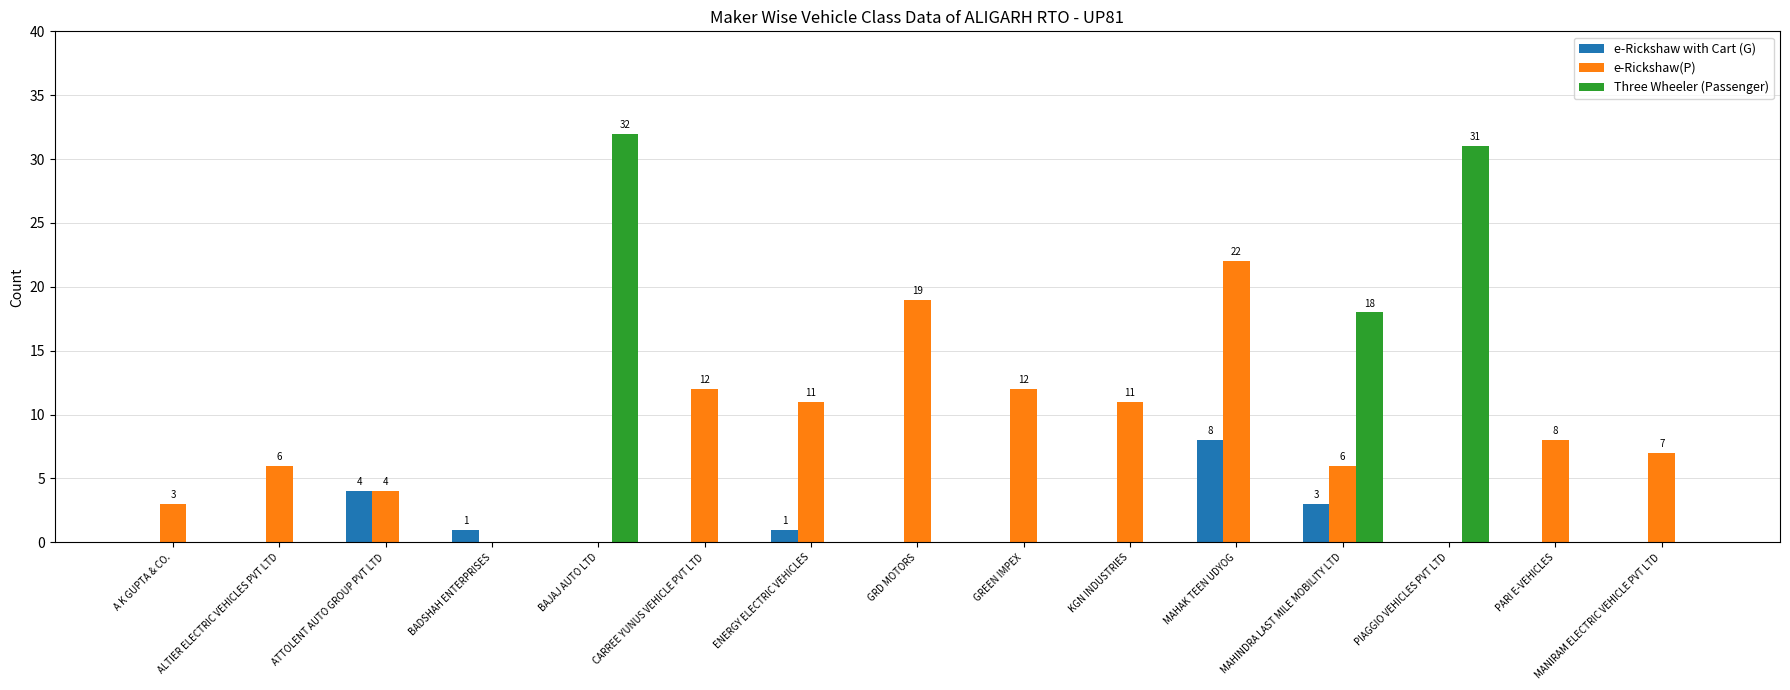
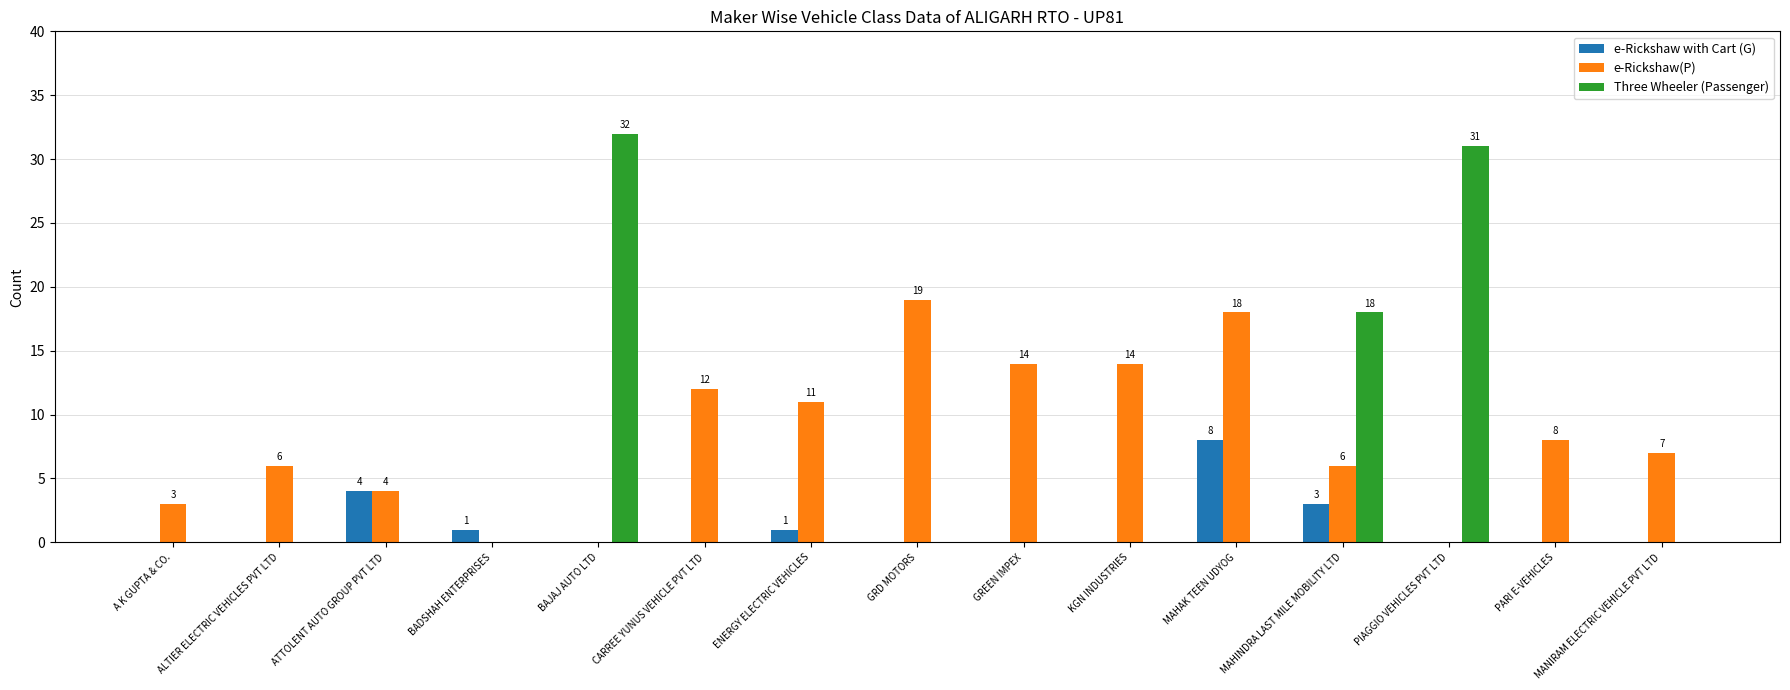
  {
    "e-Rickshaw with Cart (G)": {
      "ATTOLENT AUTO GROUP PVT LTD": 4,
      "BADSHAH ENTERPRISES": 1,
      "ENERGY ELECTRIC VEHICLES": 1,
      "MAHAK TEEN UDYOG": 8,
      "MAHINDRA LAST MILE MOBILITY LTD": 3
    },
    "e-Rickshaw(P)": {
      "A K GUPTA & CO.": 3,
      "ALTIER ELECTRIC VEHICLES PVT LTD": 6,
      "ATTOLENT AUTO GROUP PVT LTD": 4,
      "CARREE YUNUS VEHICLE PVT LTD": 12,
      "ENERGY ELECTRIC VEHICLES": 11,
      "GRD MOTORS": 19,
-     "GREEN IMPEX": 12,
-     "KGN INDUSTRIES": 11,
-     "MAHAK TEEN UDYOG": 22,
+     "GREEN IMPEX": 14,
+     "KGN INDUSTRIES": 14,
+     "MAHAK TEEN UDYOG": 18,
      "MAHINDRA LAST MILE MOBILITY LTD": 6,
      "PARI E-VEHICLES": 8,
      "MANIRAM ELECTRIC VEHICLE PVT LTD": 7
    },
    "Three Wheeler (Passenger)": {
      "BAJAJ AUTO LTD": 32,
      "MAHINDRA LAST MILE MOBILITY LTD": 18,
      "PIAGGIO VEHICLES PVT LTD": 31
    }
  }
